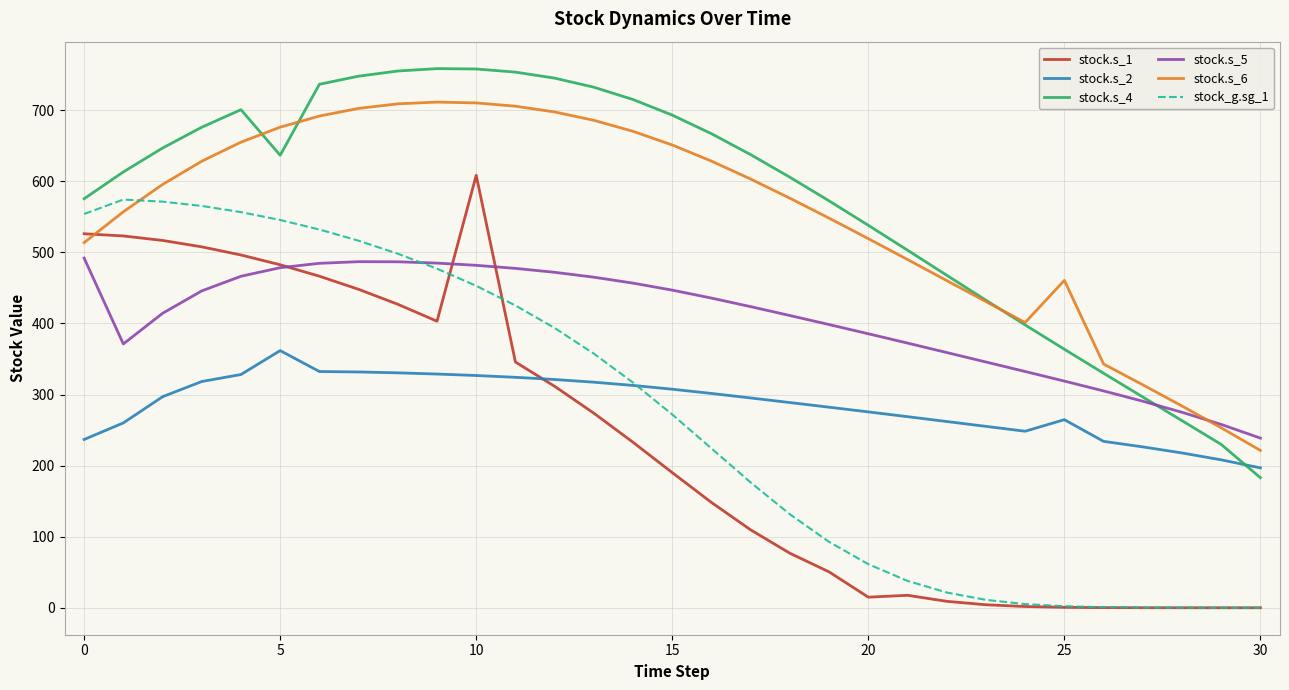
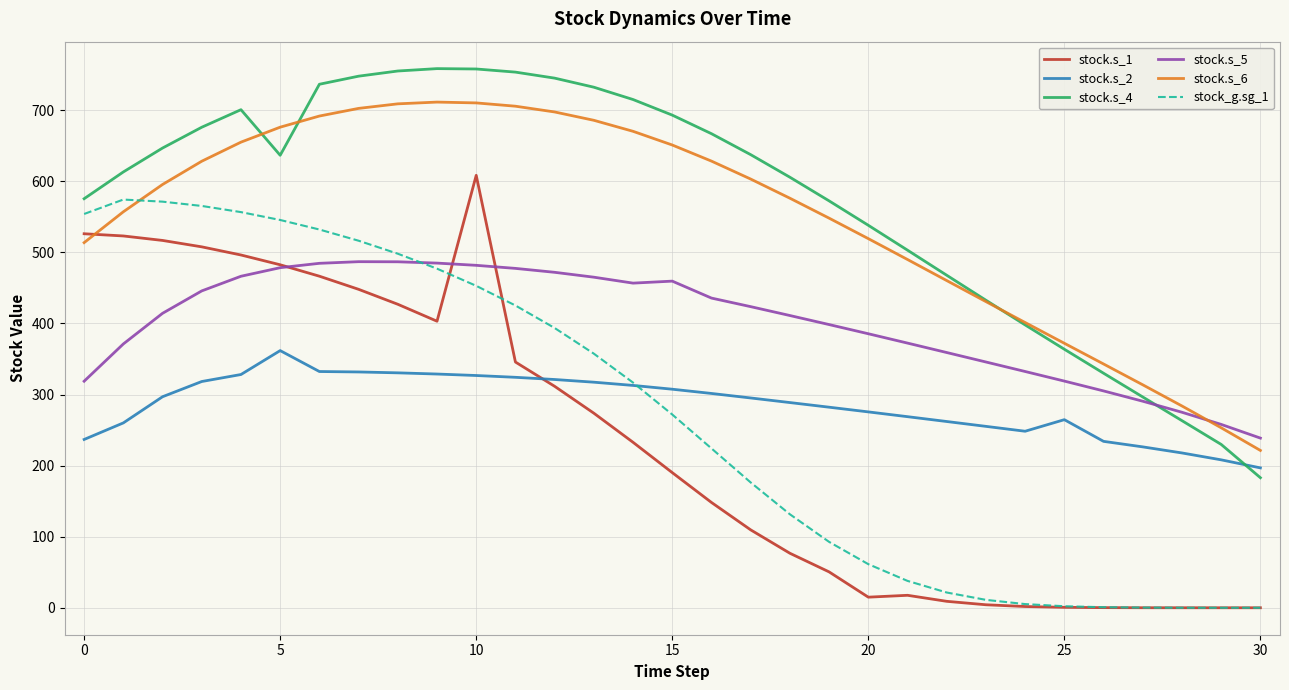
  {
    "stock.s_1": {
      "0": 530,
      "5": 480,
      "10": 610,
      "15": 190,
      "20": 10
    },
    "stock.s_2": {
      "0": 240,
      "5": 360,
      "10": 330,
      "15": 310,
      "20": 280,
      "25": 260,
      "30": 200
    },
    "stock.s_4": {
      "0": 580,
      "5": 640,
      "10": 760,
      "15": 690,
      "20": 540,
      "25": 360,
      "30": 180
    },
    "stock.s_5": {
-     "0": 490,
+     "0": 320,
      "5": 480,
      "10": 480,
-     "15": 450,
+     "15": 460,
      "20": 390,
      "25": 320,
      "30": 240
    },
    "stock.s_6": {
      "0": 510,
      "5": 680,
      "10": 710,
      "15": 650,
      "20": 520,
-     "25": 460,
+     "25": 370,
      "30": 220
    },
    "stock_g.sg_1": {
      "0": 550,
      "5": 550,
      "10": 450,
      "15": 270,
      "20": 60
    }
  }
